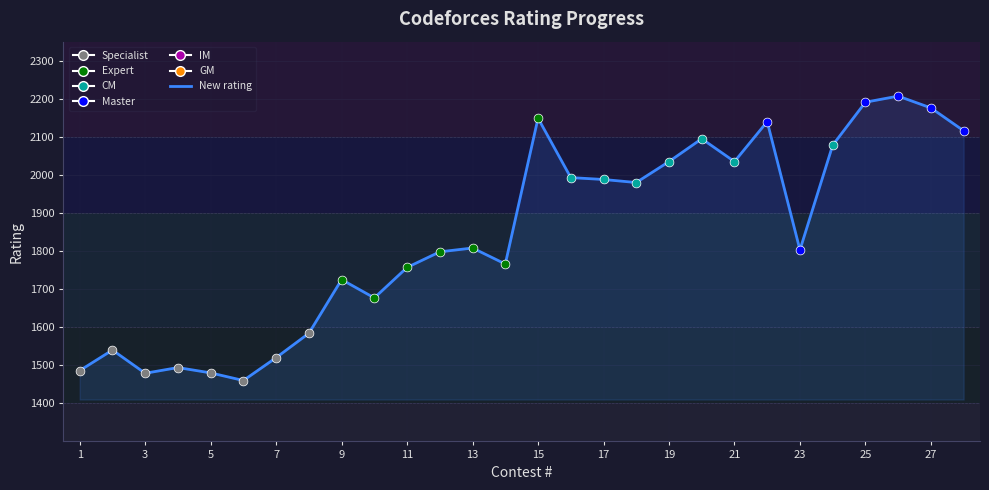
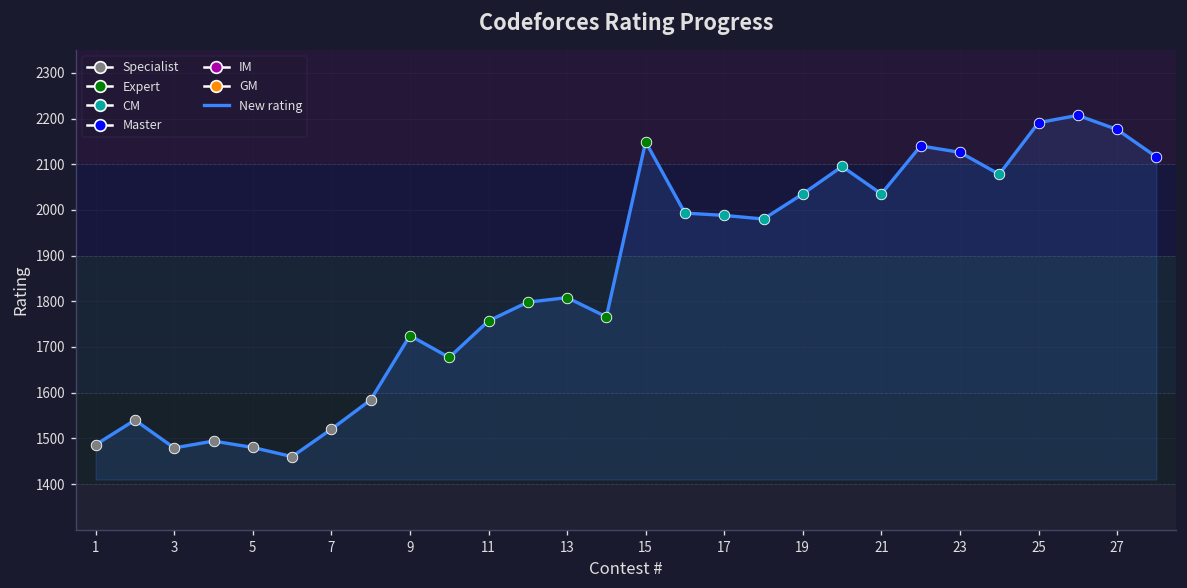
  {
    "New rating": {
-     "23": 1800
+     "23": 2130
    }
  }
